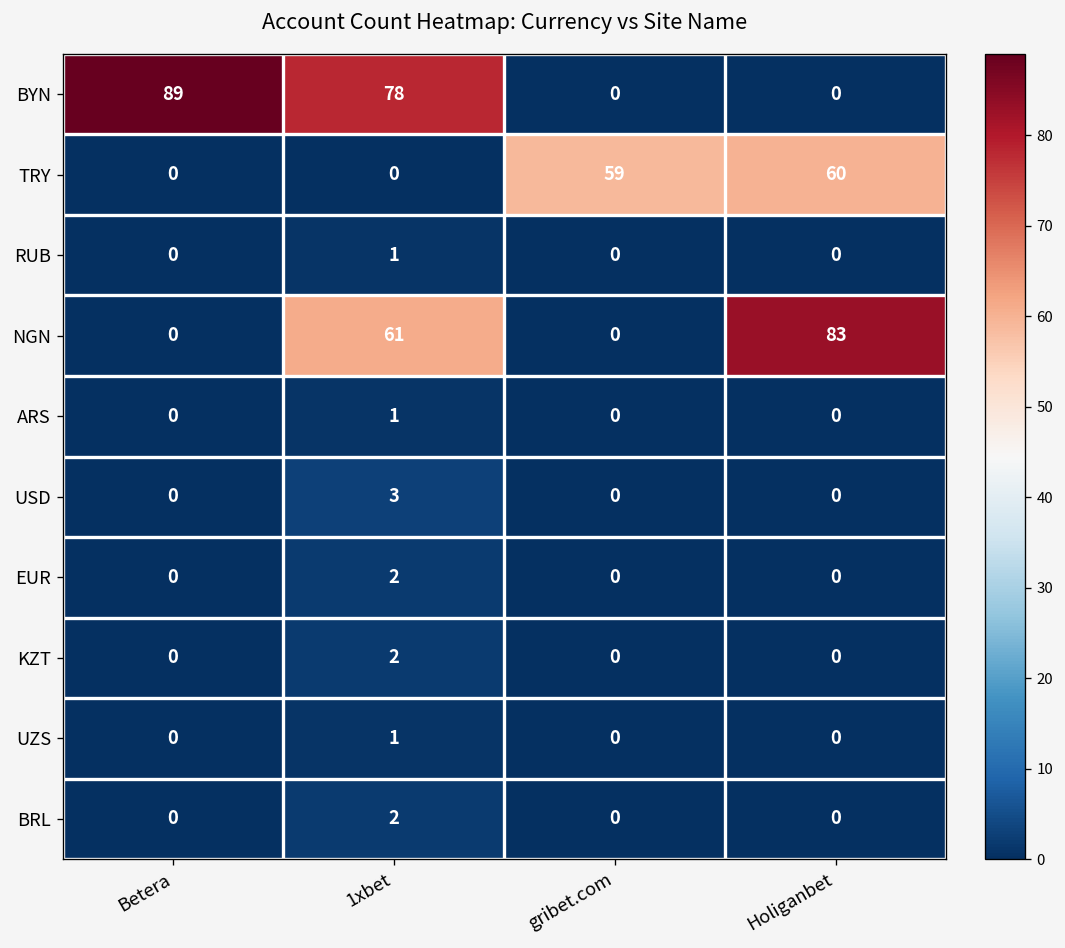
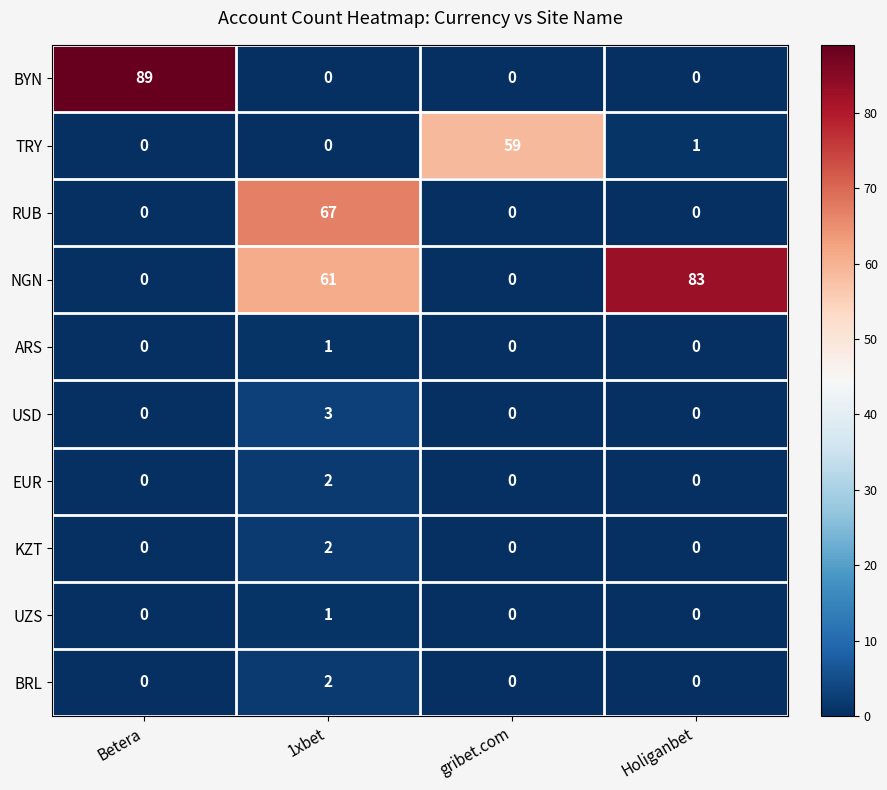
  {
    "BYN": {
      "Betera": 89,
-     "1xbet": 78,
+     "1xbet": 0,
      "gribet.com": 0,
      "Holiganbet": 0
    },
    "TRY": {
      "Betera": 0,
      "1xbet": 0,
      "gribet.com": 59,
-     "Holiganbet": 60
+     "Holiganbet": 1
    },
    "RUB": {
      "Betera": 0,
-     "1xbet": 1,
+     "1xbet": 67,
      "gribet.com": 0,
      "Holiganbet": 0
    },
    "NGN": {
      "Betera": 0,
      "1xbet": 61,
      "gribet.com": 0,
      "Holiganbet": 83
    },
    "ARS": {
      "Betera": 0,
      "1xbet": 1,
      "gribet.com": 0,
      "Holiganbet": 0
    },
    "USD": {
      "Betera": 0,
      "1xbet": 3,
      "gribet.com": 0,
      "Holiganbet": 0
    },
    "EUR": {
      "Betera": 0,
      "1xbet": 2,
      "gribet.com": 0,
      "Holiganbet": 0
    },
    "KZT": {
      "Betera": 0,
      "1xbet": 2,
      "gribet.com": 0,
      "Holiganbet": 0
    },
    "UZS": {
      "Betera": 0,
      "1xbet": 1,
      "gribet.com": 0,
      "Holiganbet": 0
    },
    "BRL": {
      "Betera": 0,
      "1xbet": 2,
      "gribet.com": 0,
      "Holiganbet": 0
    }
  }
